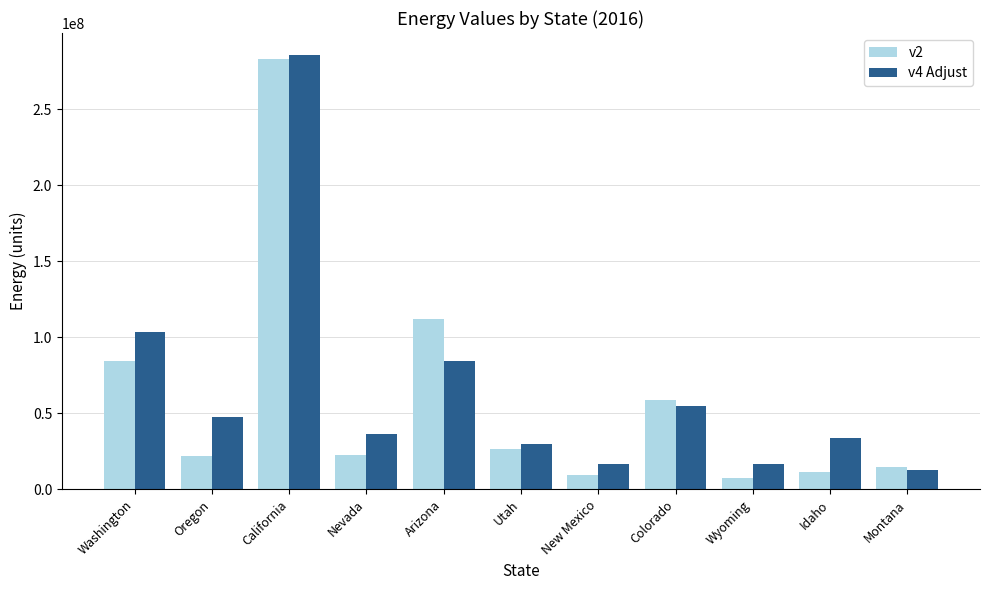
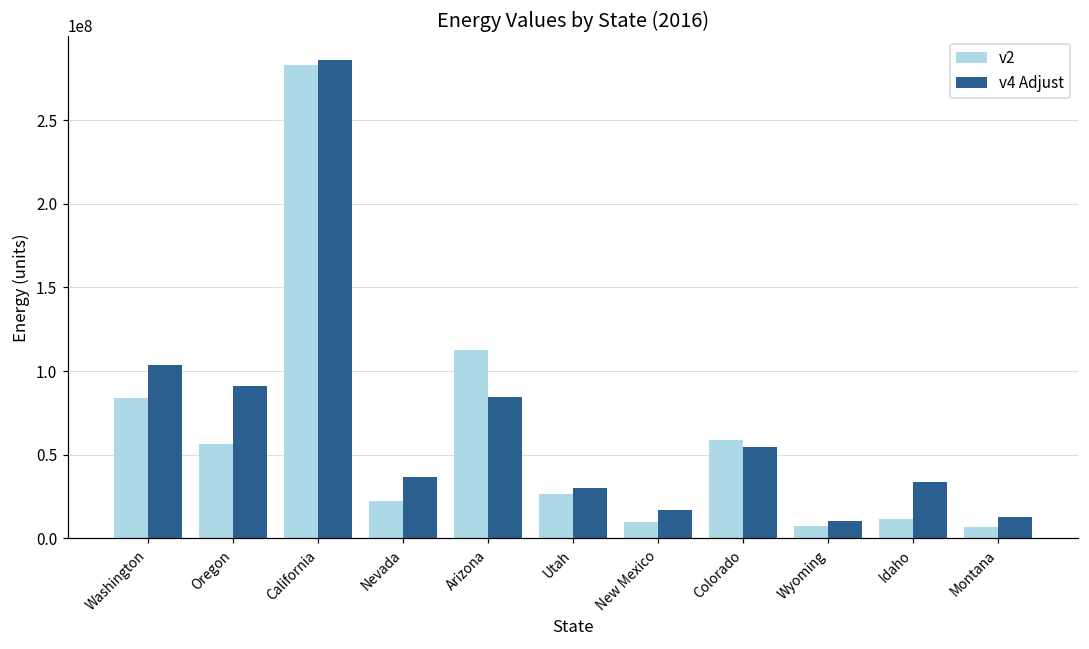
  {
    "v2": {
      "Washington": 84000000,
-     "Oregon": 22000000,
+     "Oregon": 56000000,
      "California": 283000000,
      "Nevada": 22000000,
      "Arizona": 112000000,
      "Utah": 27000000,
      "New Mexico": 10000000,
      "Colorado": 59000000,
      "Wyoming": 8000000,
      "Idaho": 12000000,
-     "Montana": 15000000
+     "Montana": 7000000
    },
    "v4 Adjust": {
      "Washington": 104000000,
-     "Oregon": 48000000,
+     "Oregon": 91000000,
      "California": 286000000,
      "Nevada": 36000000,
      "Arizona": 84000000,
      "Utah": 30000000,
      "New Mexico": 17000000,
      "Colorado": 55000000,
-     "Wyoming": 16000000,
+     "Wyoming": 10000000,
      "Idaho": 34000000,
      "Montana": 13000000
    }
  }
